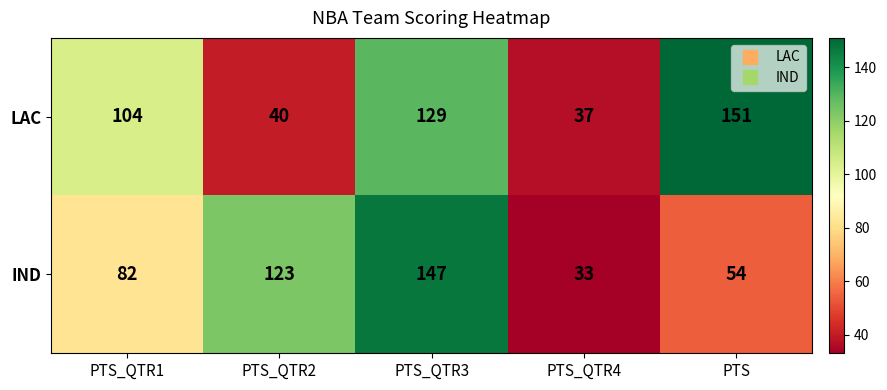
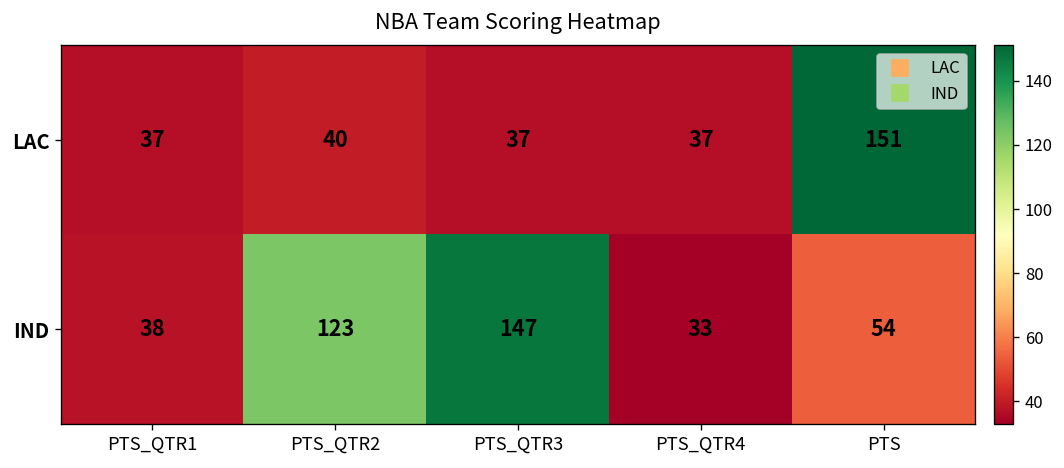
  {
    "LAC": {
-     "PTS_QTR1": 104,
+     "PTS_QTR1": 37,
      "PTS_QTR2": 40,
-     "PTS_QTR3": 129,
+     "PTS_QTR3": 37,
      "PTS_QTR4": 37,
      "PTS": 151
    },
    "IND": {
-     "PTS_QTR1": 82,
+     "PTS_QTR1": 38,
      "PTS_QTR2": 123,
      "PTS_QTR3": 147,
      "PTS_QTR4": 33,
      "PTS": 54
    }
  }
